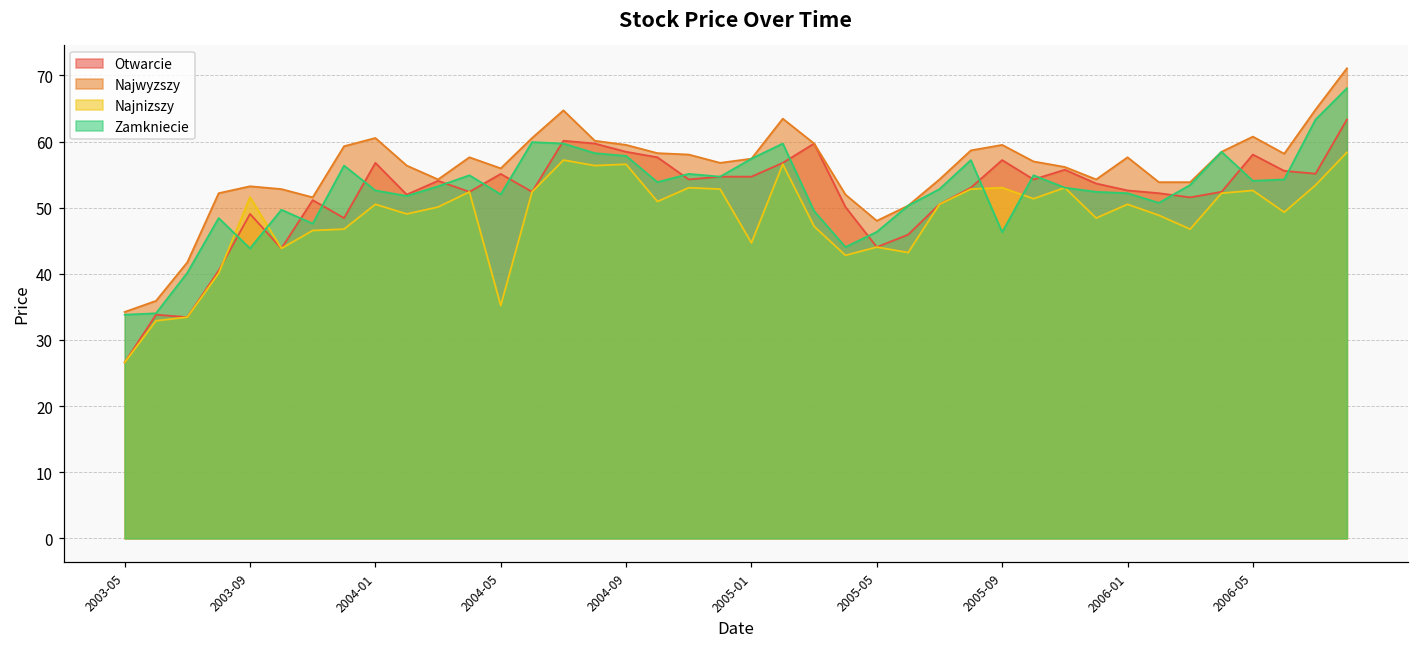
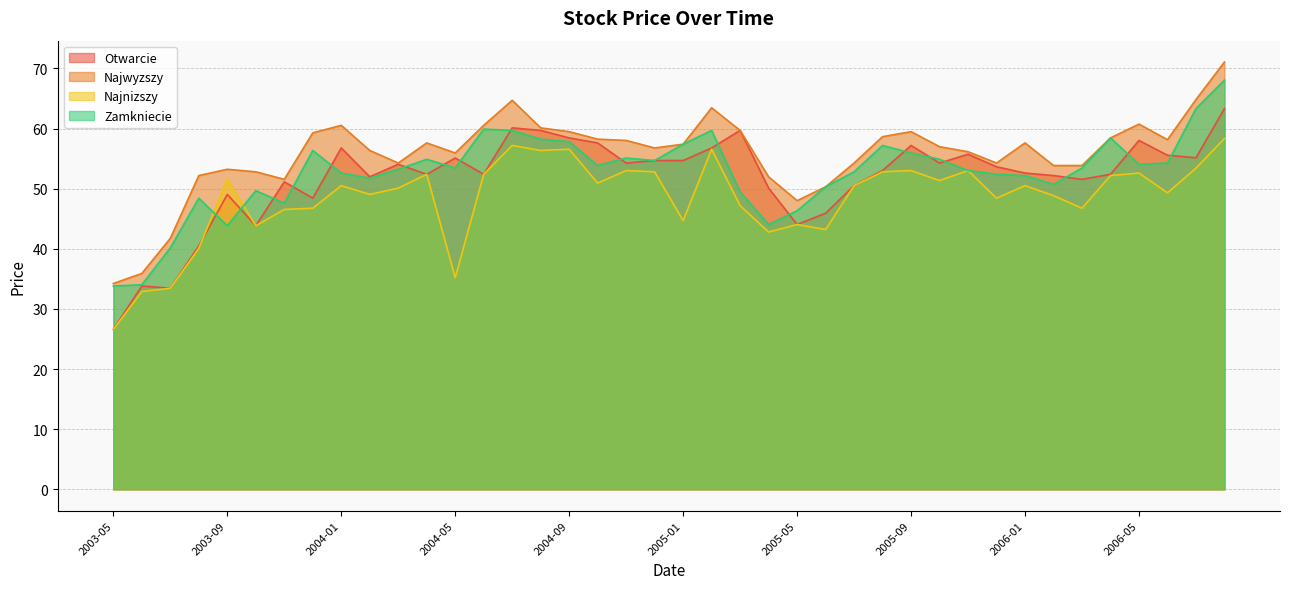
  {
    "Najnizszy": {
      "2003-09": 52,
      "2004-01": 51,
      "2004-05": 35,
      "2004-09": 57,
      "2005-01": 45,
      "2005-09": 53,
      "2006-01": 51,
      "2006-05": 53
    },
    "Zamkniecie": {
      "2003-09": 44,
      "2004-01": 53,
-     "2004-05": 52,
+     "2004-05": 53,
      "2004-09": 58,
      "2005-05": 46,
-     "2005-09": 46,
+     "2005-09": 56,
      "2006-01": 52,
      "2006-05": 54
    }
  }
